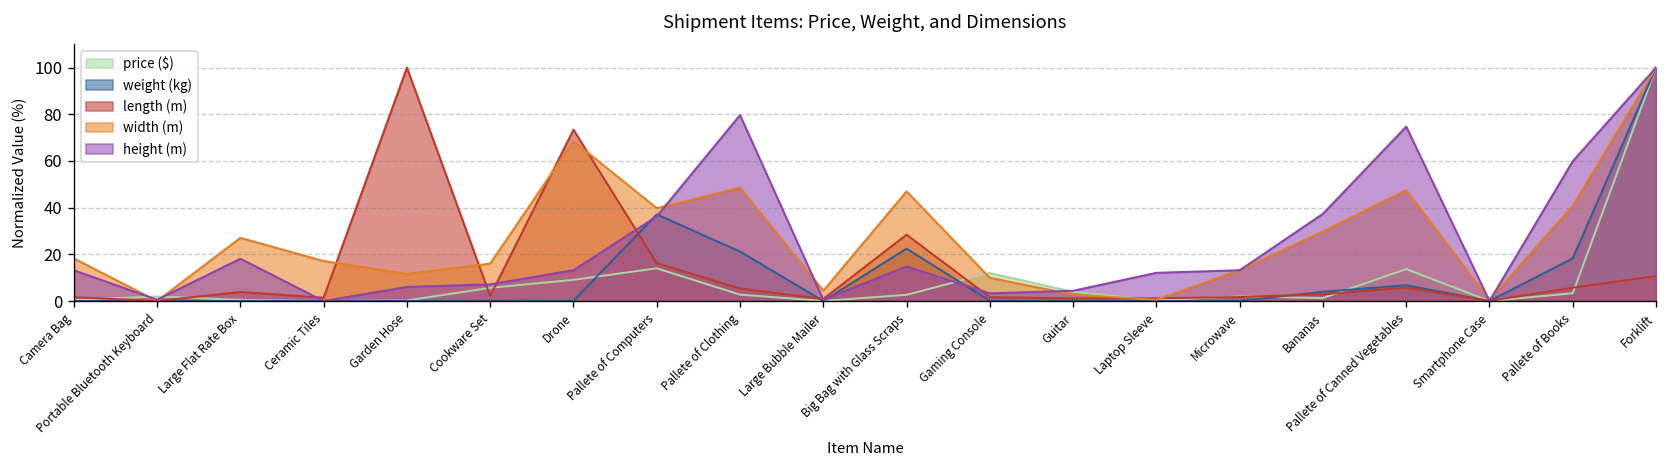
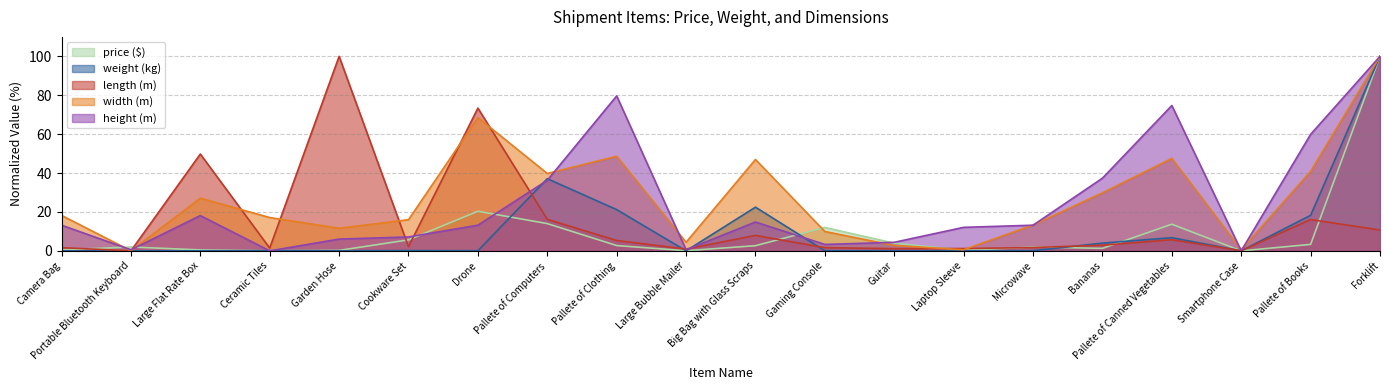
  {
    "price ($)": {
      "Portable Bluetooth Keyboard": 2,
      "Cookware Set": 6,
-     "Drone": 9,
+     "Drone": 20,
      "Pallete of Computers": 14,
      "Pallete of Clothing": 3,
      "Big Bag with Glass Scraps": 3,
      "Gaming Console": 12,
      "Bananas": 1,
      "Pallete of Canned Vegetables": 14,
      "Pallete of Books": 3
    },
    "weight (kg)": {
      "Cookware Set": 0,
      "Drone": 0,
      "Pallete of Clothing": 21,
      "Big Bag with Glass Scraps": 22,
      "Gaming Console": 0,
      "Microwave": 0,
      "Pallete of Books": 18
    },
    "length (m)": {
-     "Large Flat Rate Box": 4,
+     "Large Flat Rate Box": 50,
      "Garden Hose": 100,
      "Cookware Set": 2,
      "Drone": 73,
      "Pallete of Computers": 16,
      "Pallete of Clothing": 5,
-     "Big Bag with Glass Scraps": 28,
+     "Big Bag with Glass Scraps": 8,
      "Gaming Console": 2,
-     "Pallete of Books": 6,
+     "Pallete of Books": 16,
      "Forklift": 11
    },
    "width (m)": {
      "Camera Bag": 18,
      "Large Flat Rate Box": 27,
      "Ceramic Tiles": 17,
      "Garden Hose": 12,
      "Cookware Set": 16,
      "Drone": 69,
      "Pallete of Computers": 40,
      "Pallete of Clothing": 49,
      "Large Bubble Mailer": 4,
      "Big Bag with Glass Scraps": 47,
      "Gaming Console": 10,
      "Bananas": 30,
      "Pallete of Canned Vegetables": 48,
      "Pallete of Books": 41
    },
    "height (m)": {
      "Camera Bag": 13,
      "Large Flat Rate Box": 18,
      "Garden Hose": 6,
      "Cookware Set": 7,
      "Drone": 13,
      "Pallete of Clothing": 80,
      "Big Bag with Glass Scraps": 15,
      "Gaming Console": 3,
      "Laptop Sleeve": 12,
      "Bananas": 37,
      "Pallete of Canned Vegetables": 75,
      "Pallete of Books": 60
    }
  }
